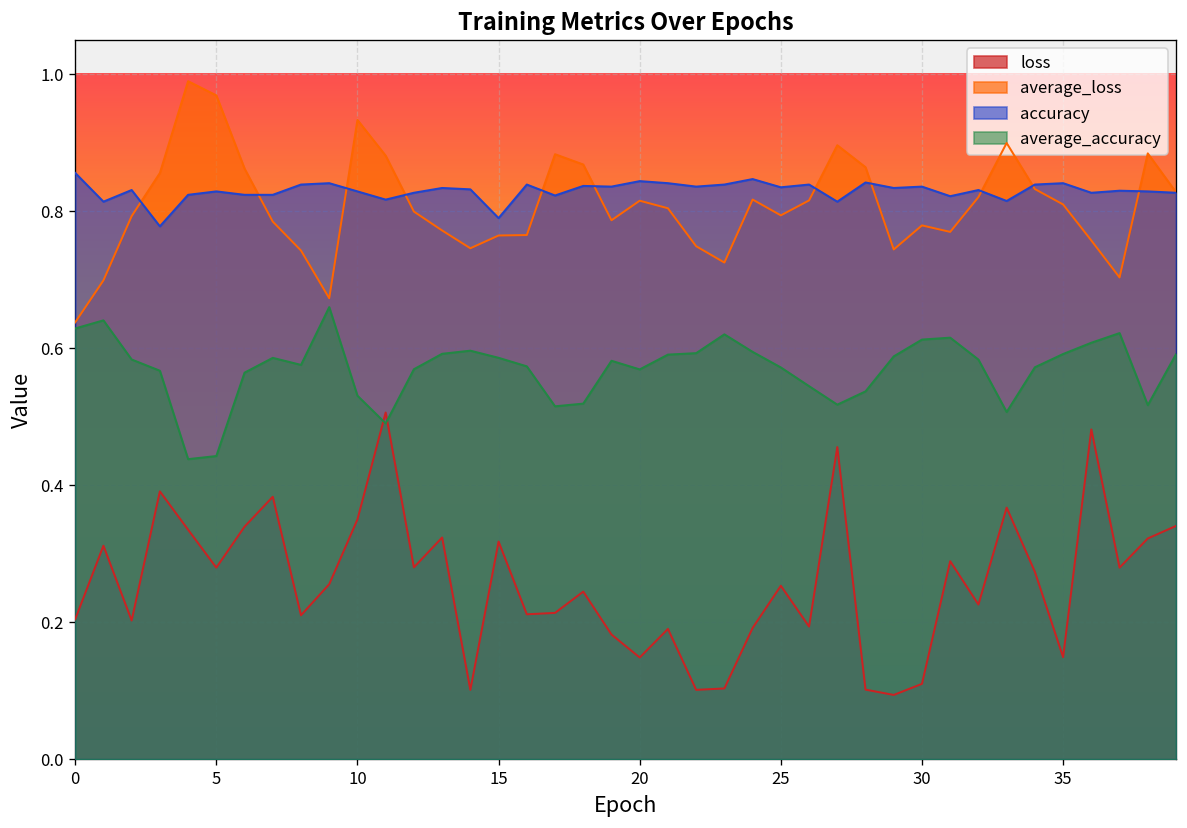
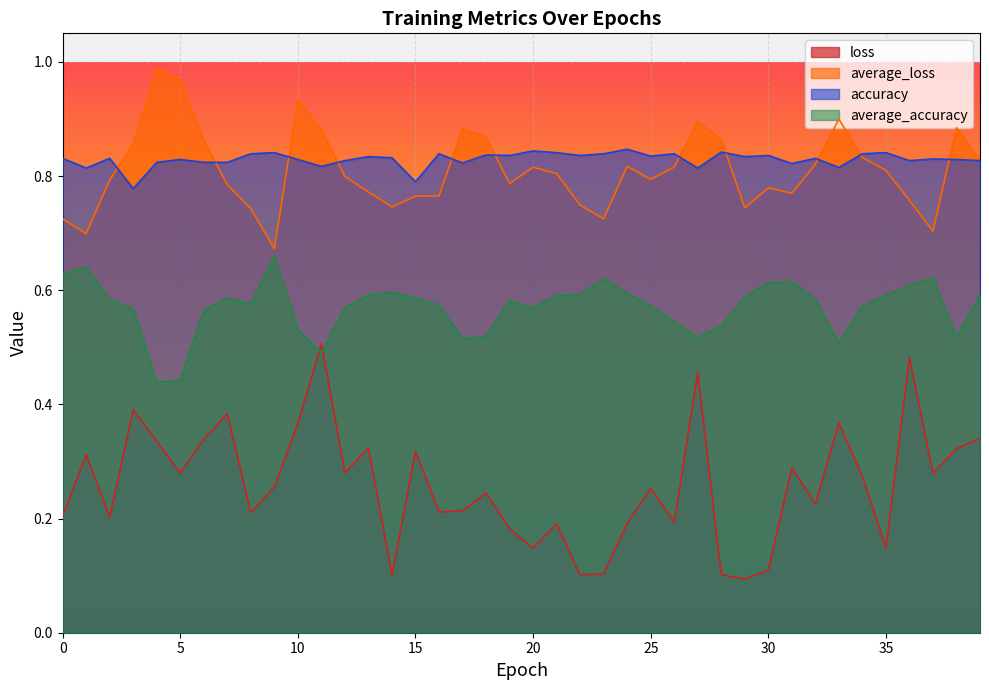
  {
    "loss": {
      "0": 0.20,
      "5": 0.28,
-     "10": 0.35,
+     "10": 0.37,
      "15": 0.32,
      "20": 0.15,
      "25": 0.25,
      "30": 0.11,
      "35": 0.15
    },
    "average_loss": {
-     "0": 0.64,
+     "0": 0.72,
      "5": 0.97,
      "10": 0.93,
      "15": 0.76,
      "20": 0.82,
      "25": 0.79,
      "30": 0.78,
      "35": 0.81
    },
    "accuracy": {
-     "0": 0.86,
+     "0": 0.83,
      "5": 0.83,
      "10": 0.83,
      "15": 0.79,
      "20": 0.84,
      "25": 0.84,
      "30": 0.84,
      "35": 0.84
    },
    "average_accuracy": {
      "0": 0.63,
      "5": 0.44,
      "10": 0.53,
      "15": 0.59,
      "20": 0.57,
      "25": 0.57,
      "30": 0.61,
      "35": 0.59
    }
  }
